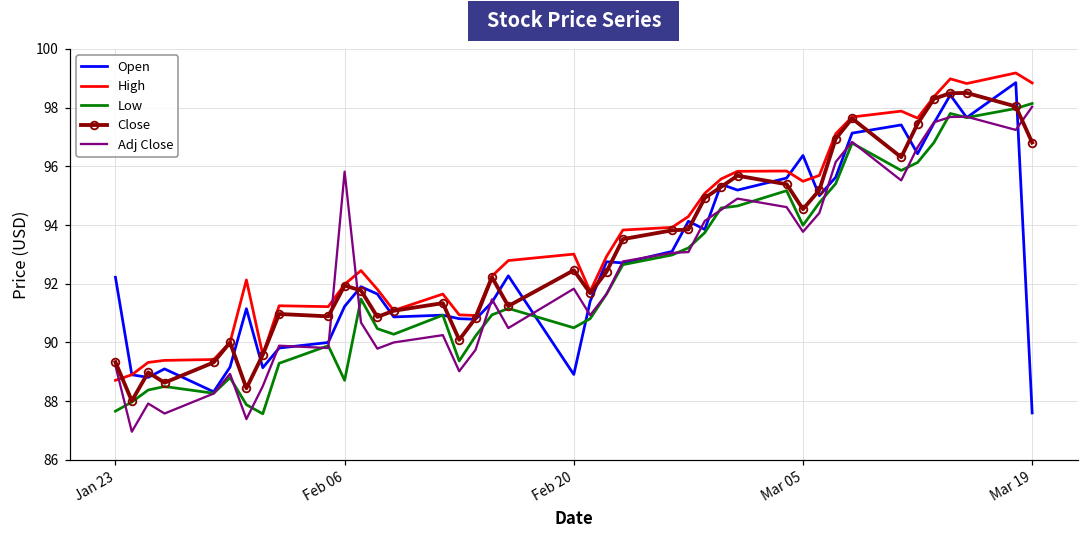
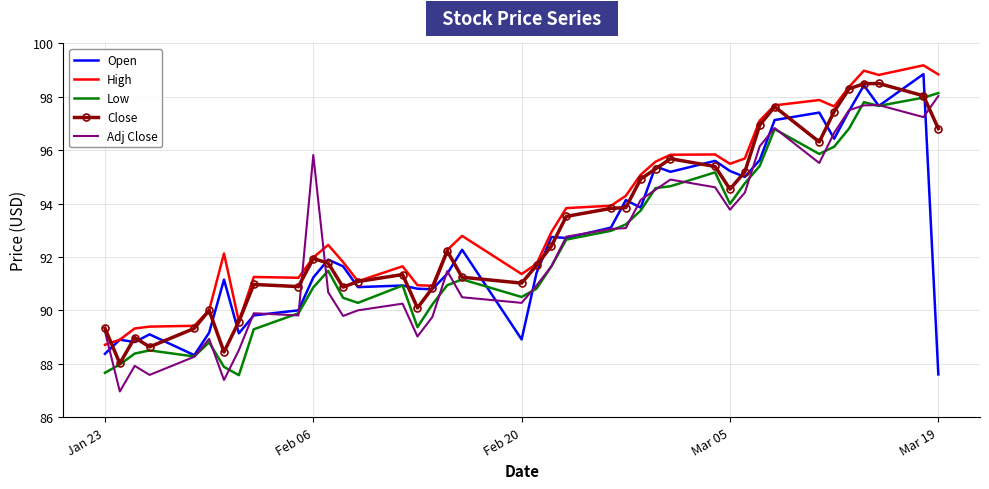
  {
    "Open": {
-     "Jan 23": 92.2,
+     "Jan 23": 88.4,
      "Feb 06": 91.2,
      "Feb 20": 88.9,
-     "Mar 05": 96.4,
+     "Mar 05": 95.2,
      "Mar 19": 87.6
    },
    "High": {
      "Jan 23": 88.7,
-     "Feb 20": 93.0,
+     "Feb 20": 91.4,
      "Mar 05": 95.5,
      "Mar 19": 98.8
    },
    "Low": {
      "Jan 23": 87.7,
-     "Feb 06": 88.7,
+     "Feb 06": 90.9,
      "Feb 20": 90.5,
      "Mar 05": 94.0,
      "Mar 19": 98.1
    },
    "Close": {
      "Jan 23": 89.3,
-     "Feb 20": 92.5,
+     "Feb 20": 91.0,
      "Mar 05": 94.5,
      "Mar 19": 96.8
    },
    "Adj Close": {
      "Jan 23": 89.2,
      "Feb 06": 95.8,
-     "Feb 20": 91.8,
+     "Feb 20": 90.3,
      "Mar 05": 93.8,
      "Mar 19": 98.0
    }
  }
